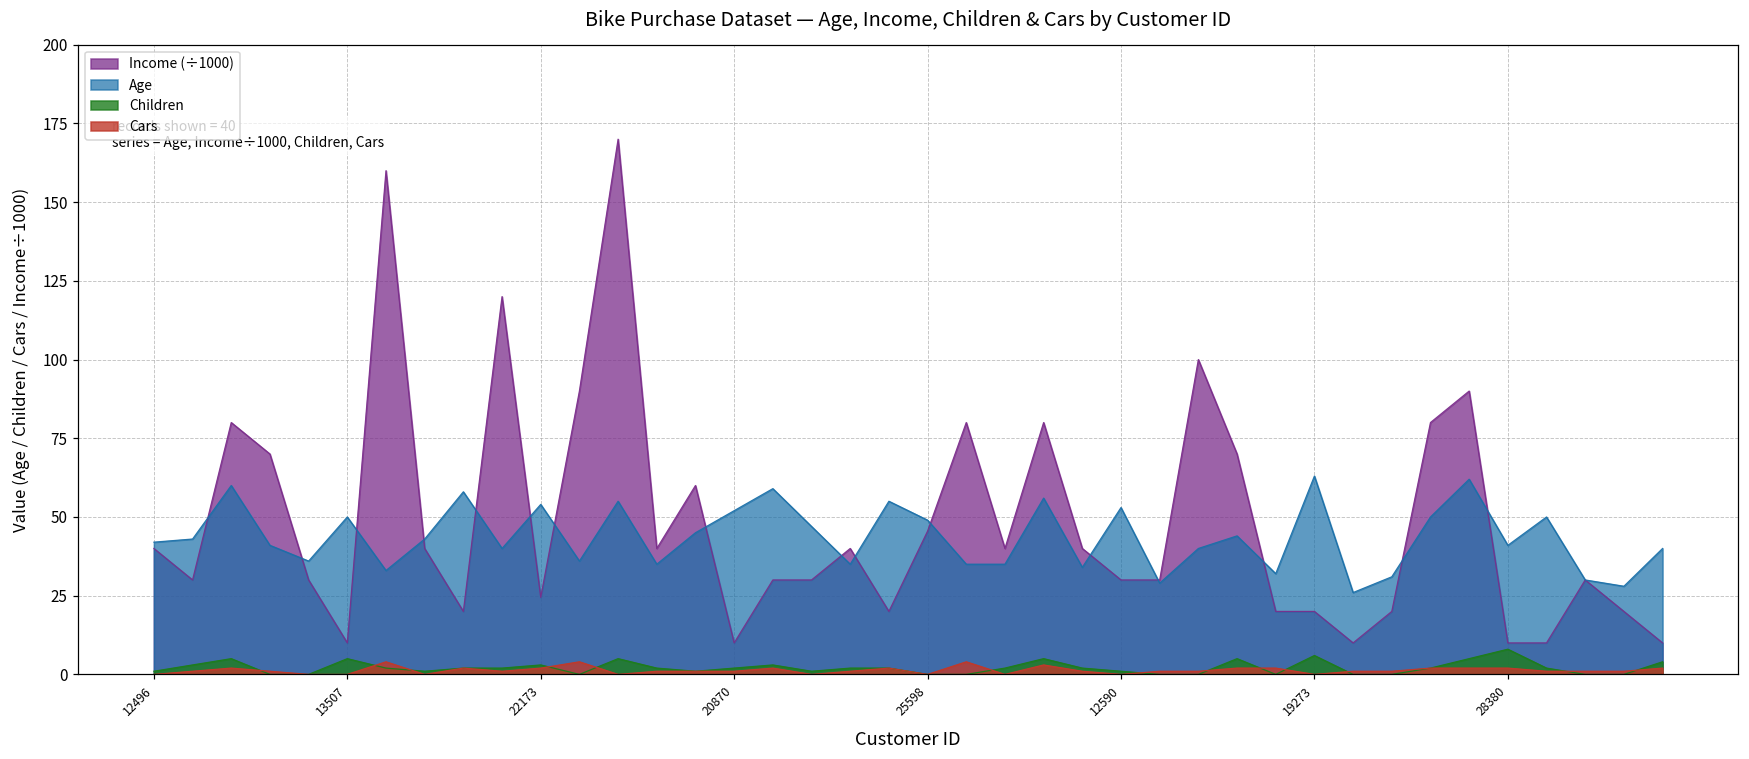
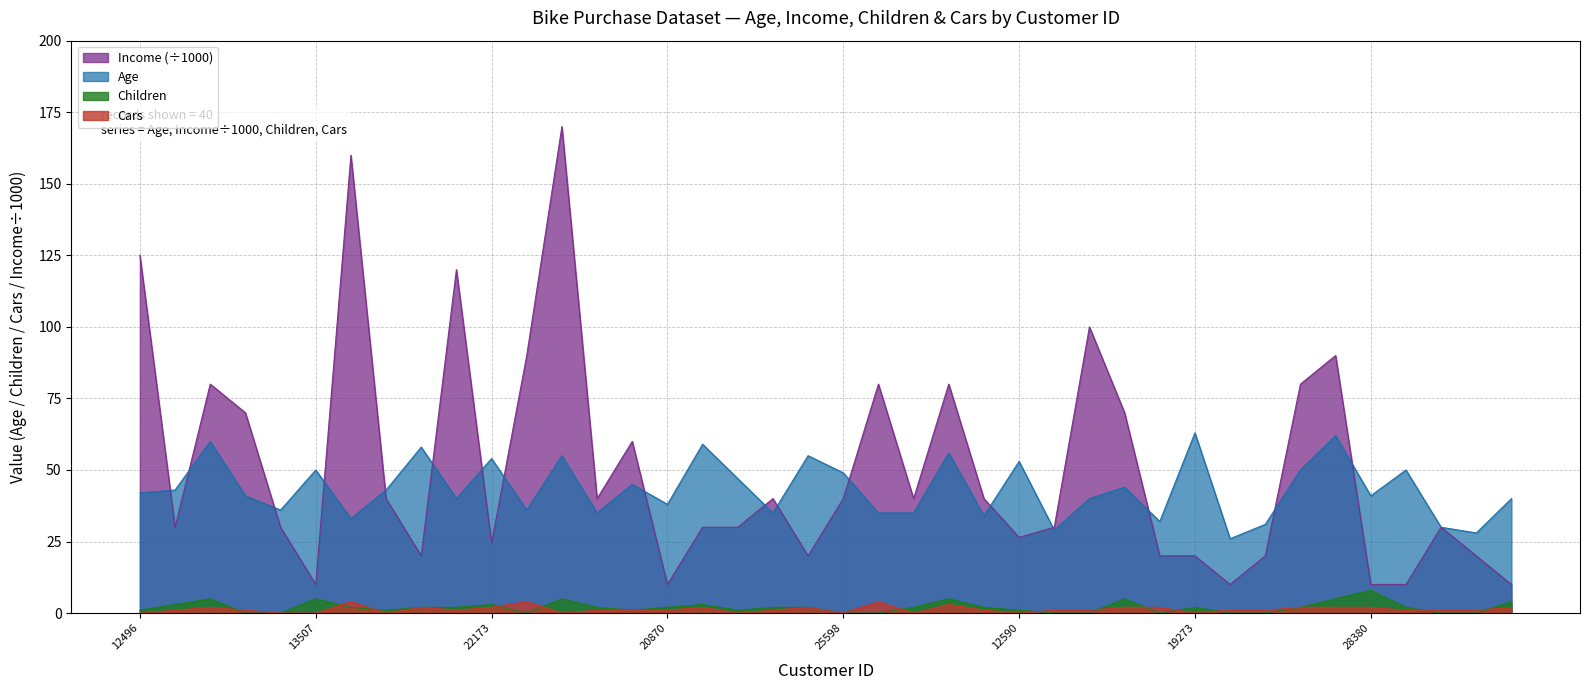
  {
    "Income (÷1000)": {
-     "12496": 40,
+     "12496": 125,
      "13507": 10,
      "22173": 24,
      "20870": 10,
-     "25598": 46,
-     "12590": 30,
+     "25598": 40,
+     "12590": 26,
      "19273": 20,
      "28380": 10
    },
    "Age": {
      "12496": 42,
      "13507": 50,
      "22173": 54,
-     "20870": 52,
+     "20870": 38,
      "25598": 49,
      "12590": 53,
      "19273": 63,
      "28380": 41
    },
    "Children": {
      "12496": 1,
      "13507": 5,
      "22173": 3,
      "20870": 2,
      "12590": 1,
-     "19273": 6,
+     "19273": 2,
      "28380": 8
    },
    "Cars": {
      "12496": 0,
      "13507": 0,
      "22173": 2,
      "20870": 1,
      "12590": 0,
      "19273": 0,
      "28380": 2
    }
  }
